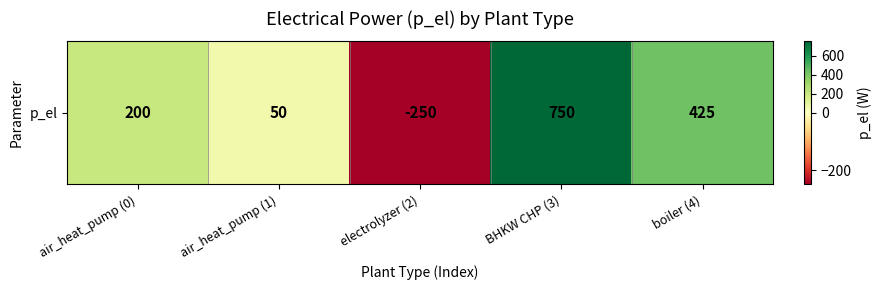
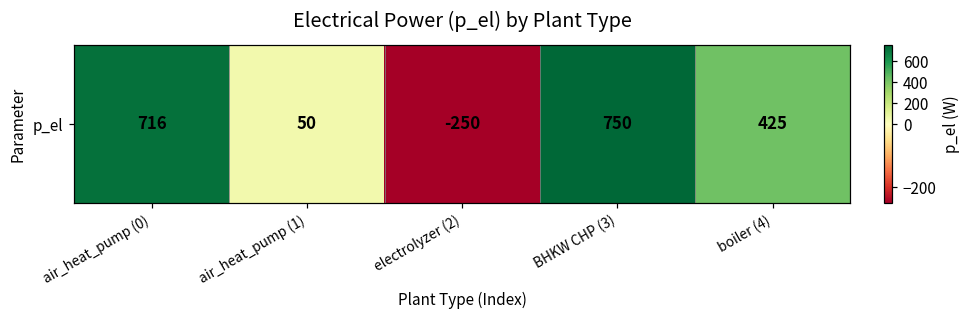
  {
    "p_el": {
-     "air_heat_pump (0)": 200,
+     "air_heat_pump (0)": 716,
      "air_heat_pump (1)": 50,
      "electrolyzer (2)": -250,
      "BHKW CHP (3)": 750,
      "boiler (4)": 425
    }
  }
